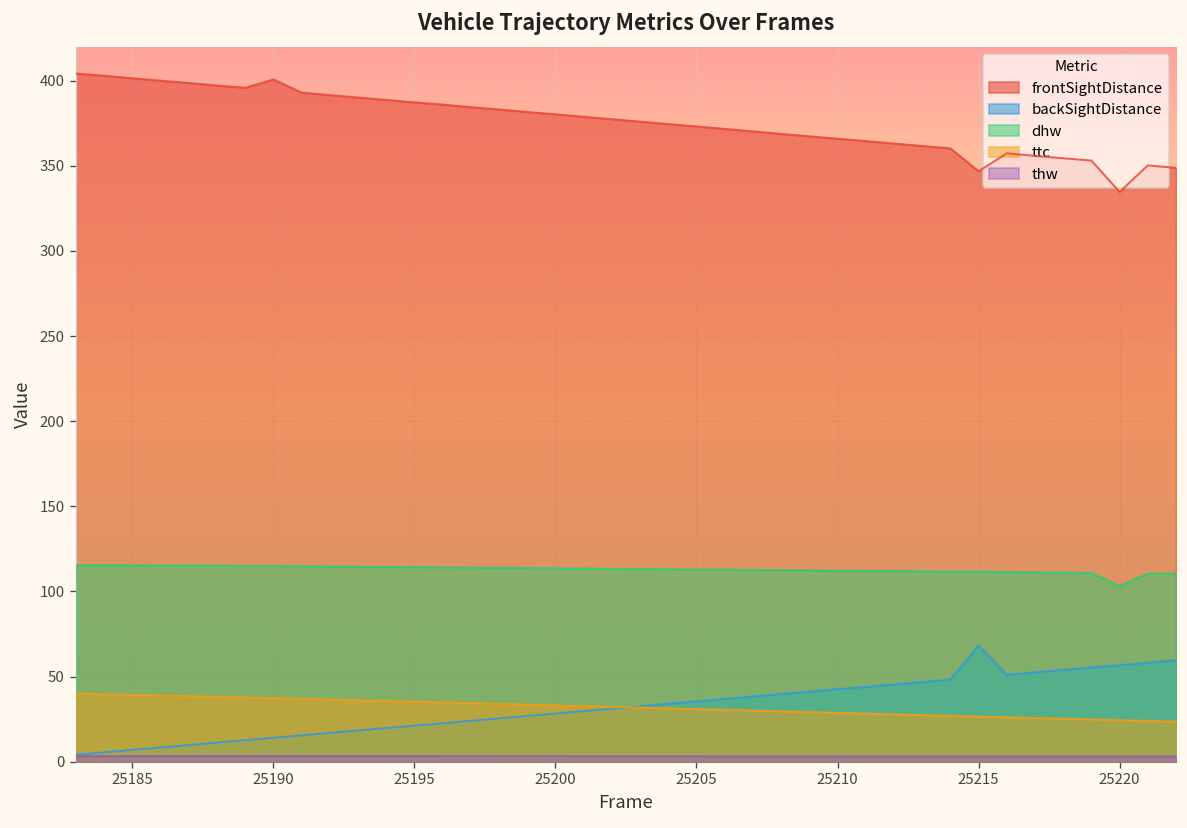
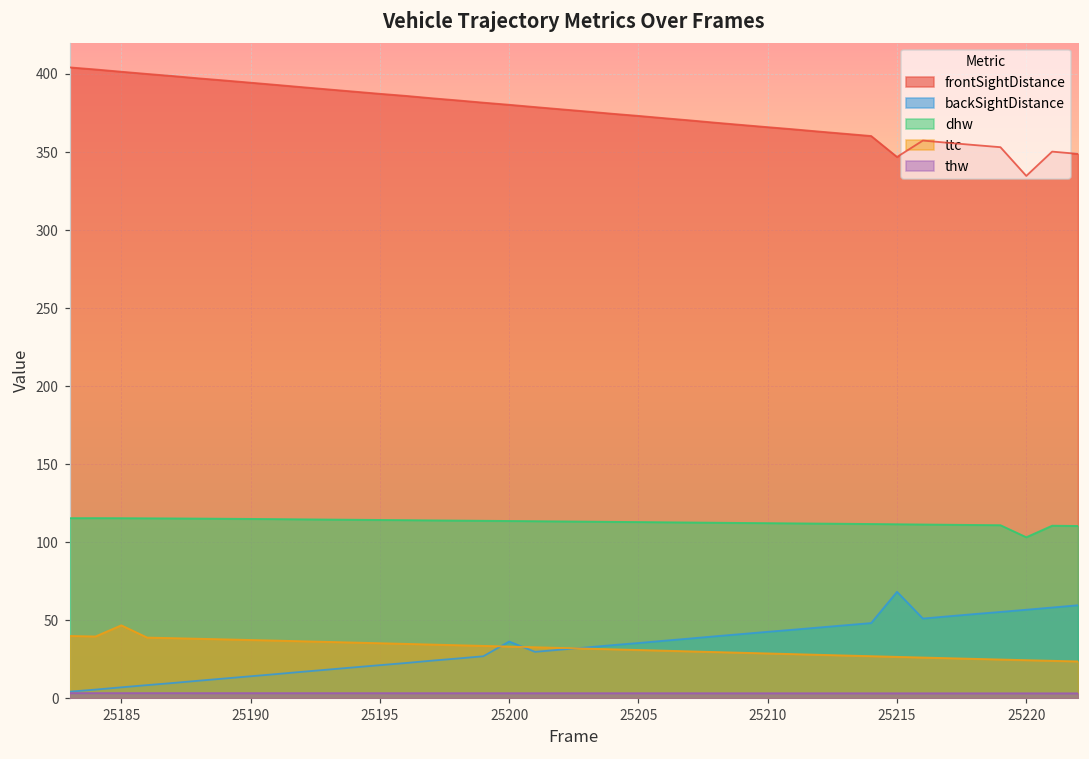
  {
    "frontSightDistance": {
      "25185": 401,
-     "25190": 401,
+     "25190": 394,
      "25195": 387,
      "25200": 380,
      "25205": 373,
      "25210": 366,
      "25215": 347
    },
    "backSightDistance": {
      "25185": 7,
      "25190": 14,
      "25195": 21,
-     "25200": 28,
+     "25200": 36,
      "25205": 35,
      "25210": 43,
      "25215": 68,
      "25220": 57
    },
    "dhw": {
      "25185": 115,
      "25190": 115,
      "25195": 114,
      "25200": 114,
      "25205": 113,
      "25210": 112,
      "25215": 111,
      "25220": 103
    },
    "ttc": {
-     "25185": 39,
+     "25185": 47,
      "25190": 37,
      "25195": 35,
      "25200": 33,
      "25205": 31,
      "25210": 29,
      "25215": 27,
      "25220": 24
    },
    "thw": {
      "25185": 3,
      "25190": 3,
      "25195": 3,
      "25200": 3,
      "25205": 3,
      "25210": 3,
      "25215": 3,
      "25220": 3
    }
  }
